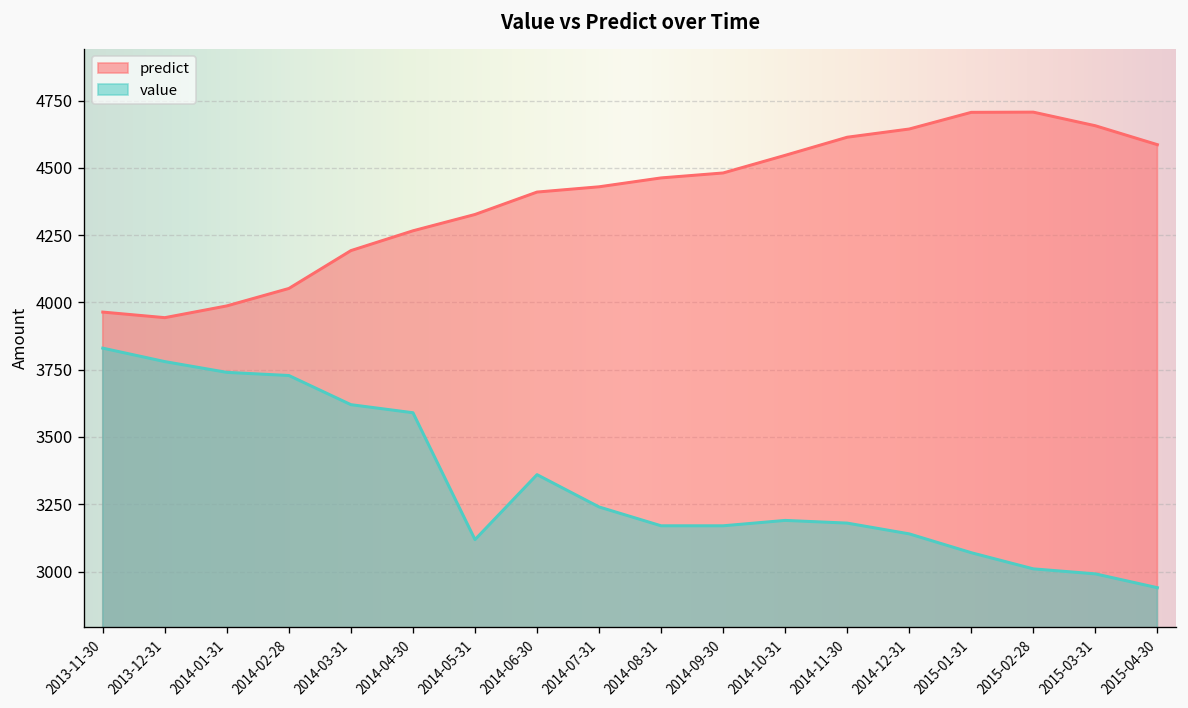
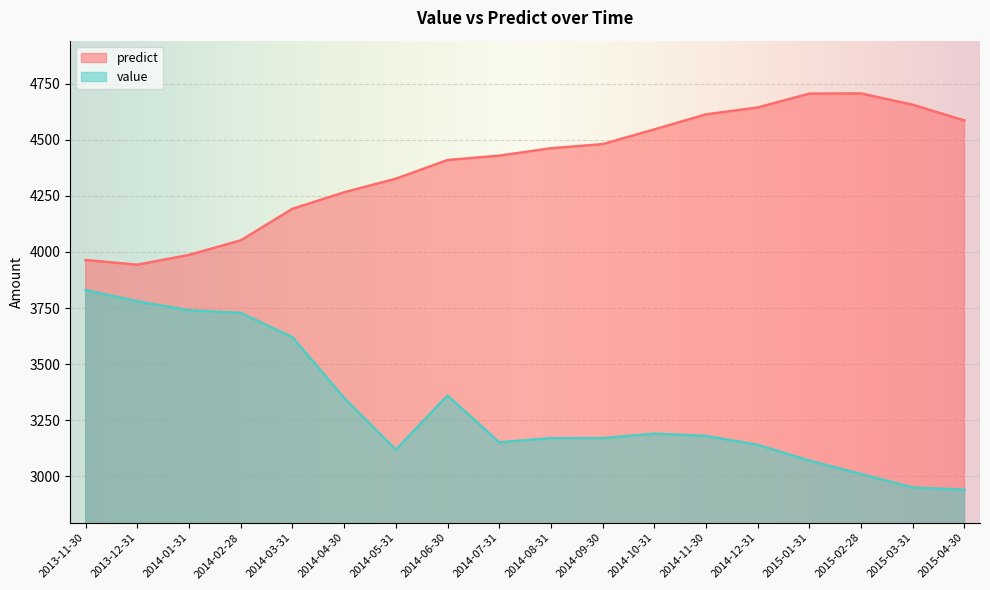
  {
    "predict": {
      "2013-11-30": 3960,
      "2013-12-31": 3940,
      "2014-01-31": 3990,
      "2014-02-28": 4050,
      "2014-03-31": 4190,
      "2014-04-30": 4270,
      "2014-05-31": 4330,
      "2014-06-30": 4410,
      "2014-07-31": 4430,
      "2014-08-31": 4460,
      "2014-09-30": 4480,
      "2014-10-31": 4550,
      "2014-11-30": 4610,
      "2014-12-31": 4640,
      "2015-01-31": 4710,
      "2015-02-28": 4710,
      "2015-03-31": 4660,
      "2015-04-30": 4590
    },
    "value": {
      "2013-11-30": 3830,
      "2013-12-31": 3780,
      "2014-01-31": 3740,
      "2014-02-28": 3730,
      "2014-03-31": 3620,
-     "2014-04-30": 3590,
+     "2014-04-30": 3350,
      "2014-05-31": 3120,
      "2014-06-30": 3360,
-     "2014-07-31": 3240,
+     "2014-07-31": 3150,
      "2014-08-31": 3170,
      "2014-09-30": 3170,
      "2014-10-31": 3190,
      "2014-11-30": 3180,
      "2014-12-31": 3140,
      "2015-01-31": 3070,
      "2015-02-28": 3010,
-     "2015-03-31": 2990,
+     "2015-03-31": 2950,
      "2015-04-30": 2940
    }
  }
